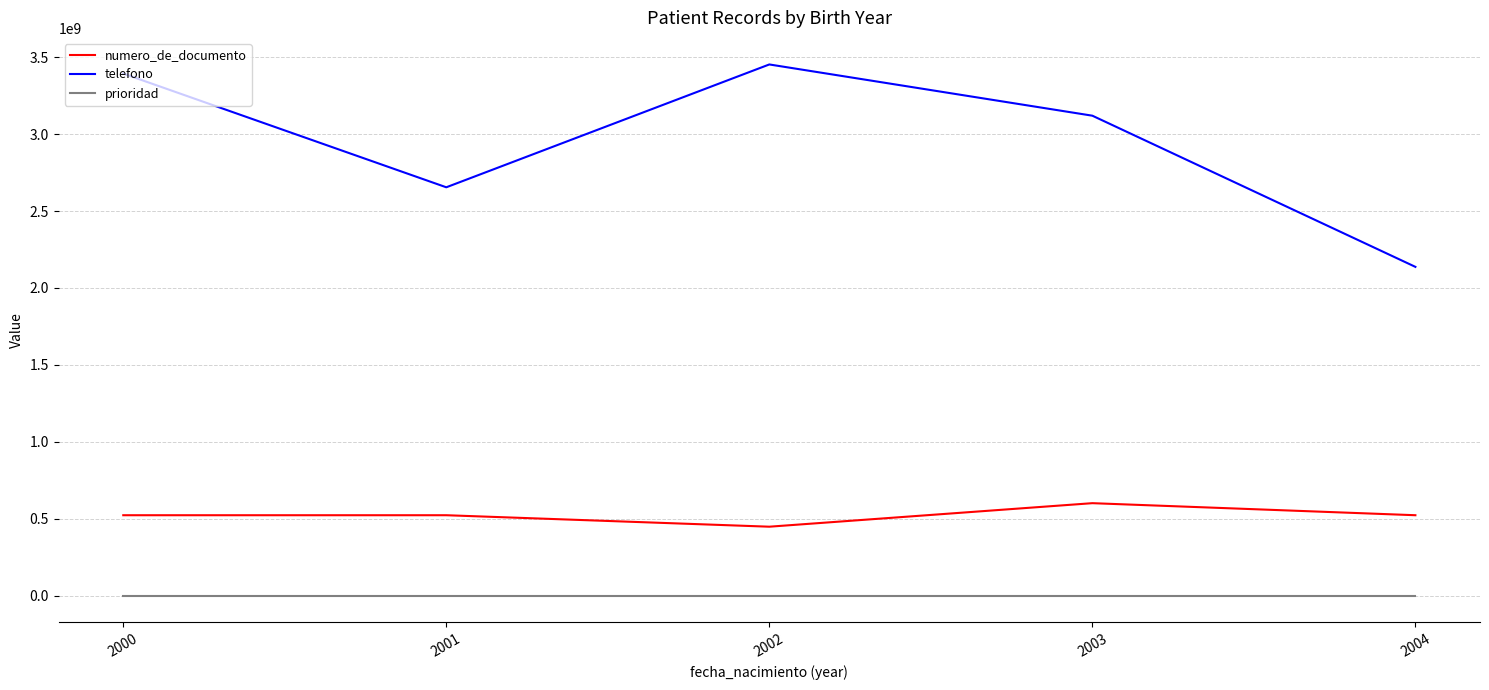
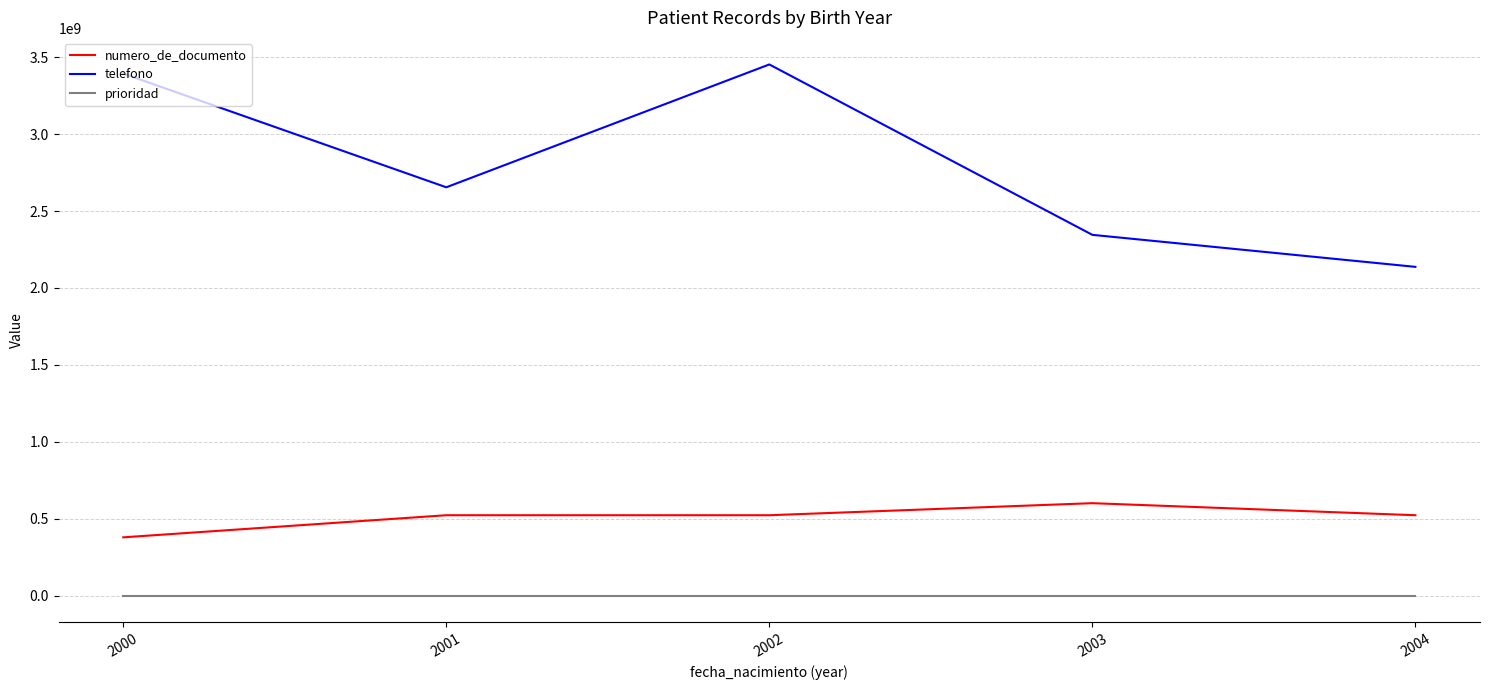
  {
    "numero_de_documento": {
-     "2000": 520000000,
+     "2000": 380000000,
      "2001": 520000000,
-     "2002": 450000000,
+     "2002": 520000000,
      "2003": 600000000,
      "2004": 520000000
    },
    "telefono": {
      "2001": 2650000000,
      "2002": 3450000000,
-     "2003": 3120000000,
+     "2003": 2350000000,
      "2004": 2140000000
    },
    "prioridad": {
      "2000": 0,
      "2001": 0,
      "2002": 0,
      "2003": 0,
      "2004": 0
    }
  }
